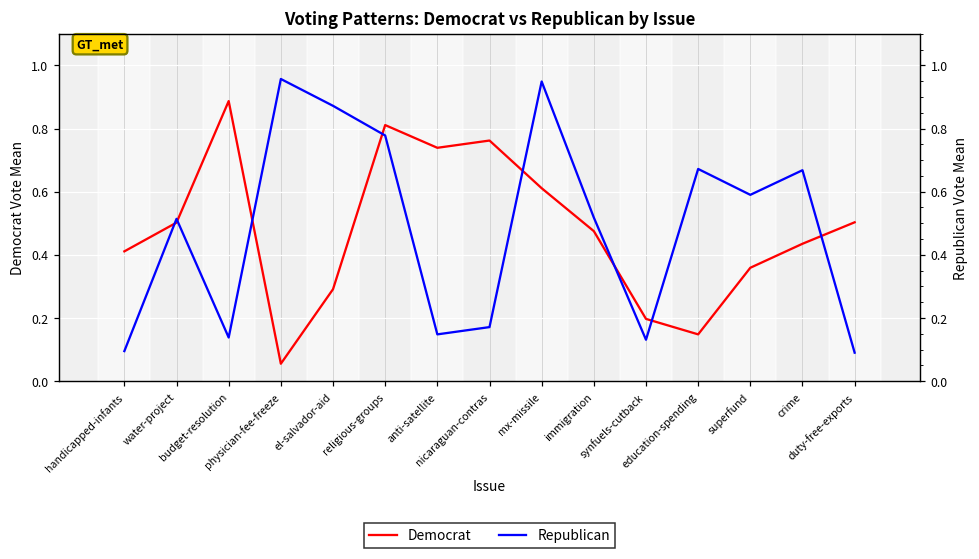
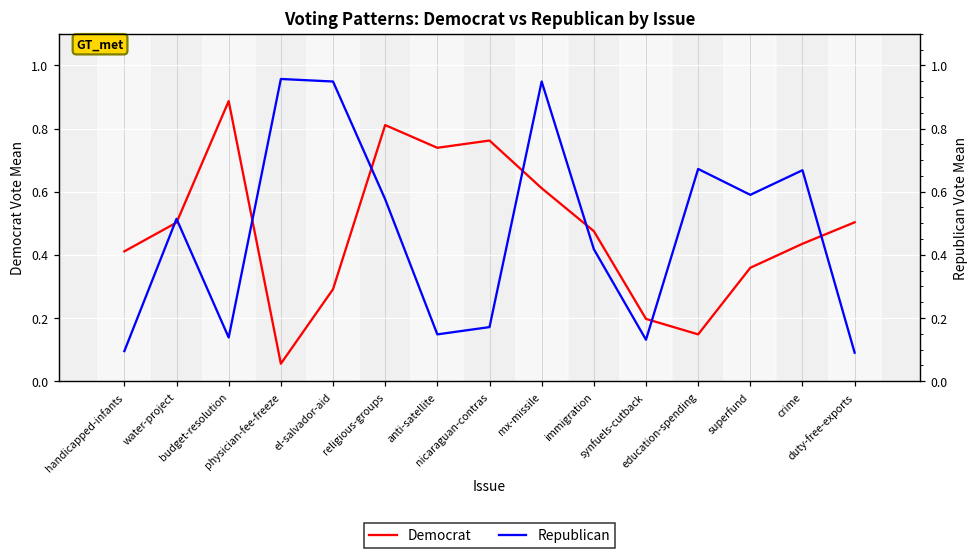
  {
    "Democrat": {
      "handicapped-infants": 0.41,
      "water-project": 0.50,
      "budget-resolution": 0.89,
      "physician-fee-freeze": 0.06,
      "el-salvador-aid": 0.29,
      "religious-groups": 0.81,
      "anti-satellite": 0.74,
      "nicaraguan-contras": 0.76,
      "mx-missile": 0.61,
      "immigration": 0.48,
      "synfuels-cutback": 0.20,
      "education-spending": 0.15,
      "superfund": 0.36,
      "crime": 0.44,
      "duty-free-exports": 0.50
    },
    "Republican": {
      "handicapped-infants": 0.10,
      "water-project": 0.51,
      "budget-resolution": 0.14,
      "physician-fee-freeze": 0.96,
-     "el-salvador-aid": 0.87,
-     "religious-groups": 0.78,
+     "el-salvador-aid": 0.95,
+     "religious-groups": 0.58,
      "anti-satellite": 0.15,
      "nicaraguan-contras": 0.17,
      "mx-missile": 0.95,
-     "immigration": 0.52,
+     "immigration": 0.42,
      "synfuels-cutback": 0.13,
      "education-spending": 0.67,
      "superfund": 0.59,
      "crime": 0.67,
      "duty-free-exports": 0.09
    }
  }
